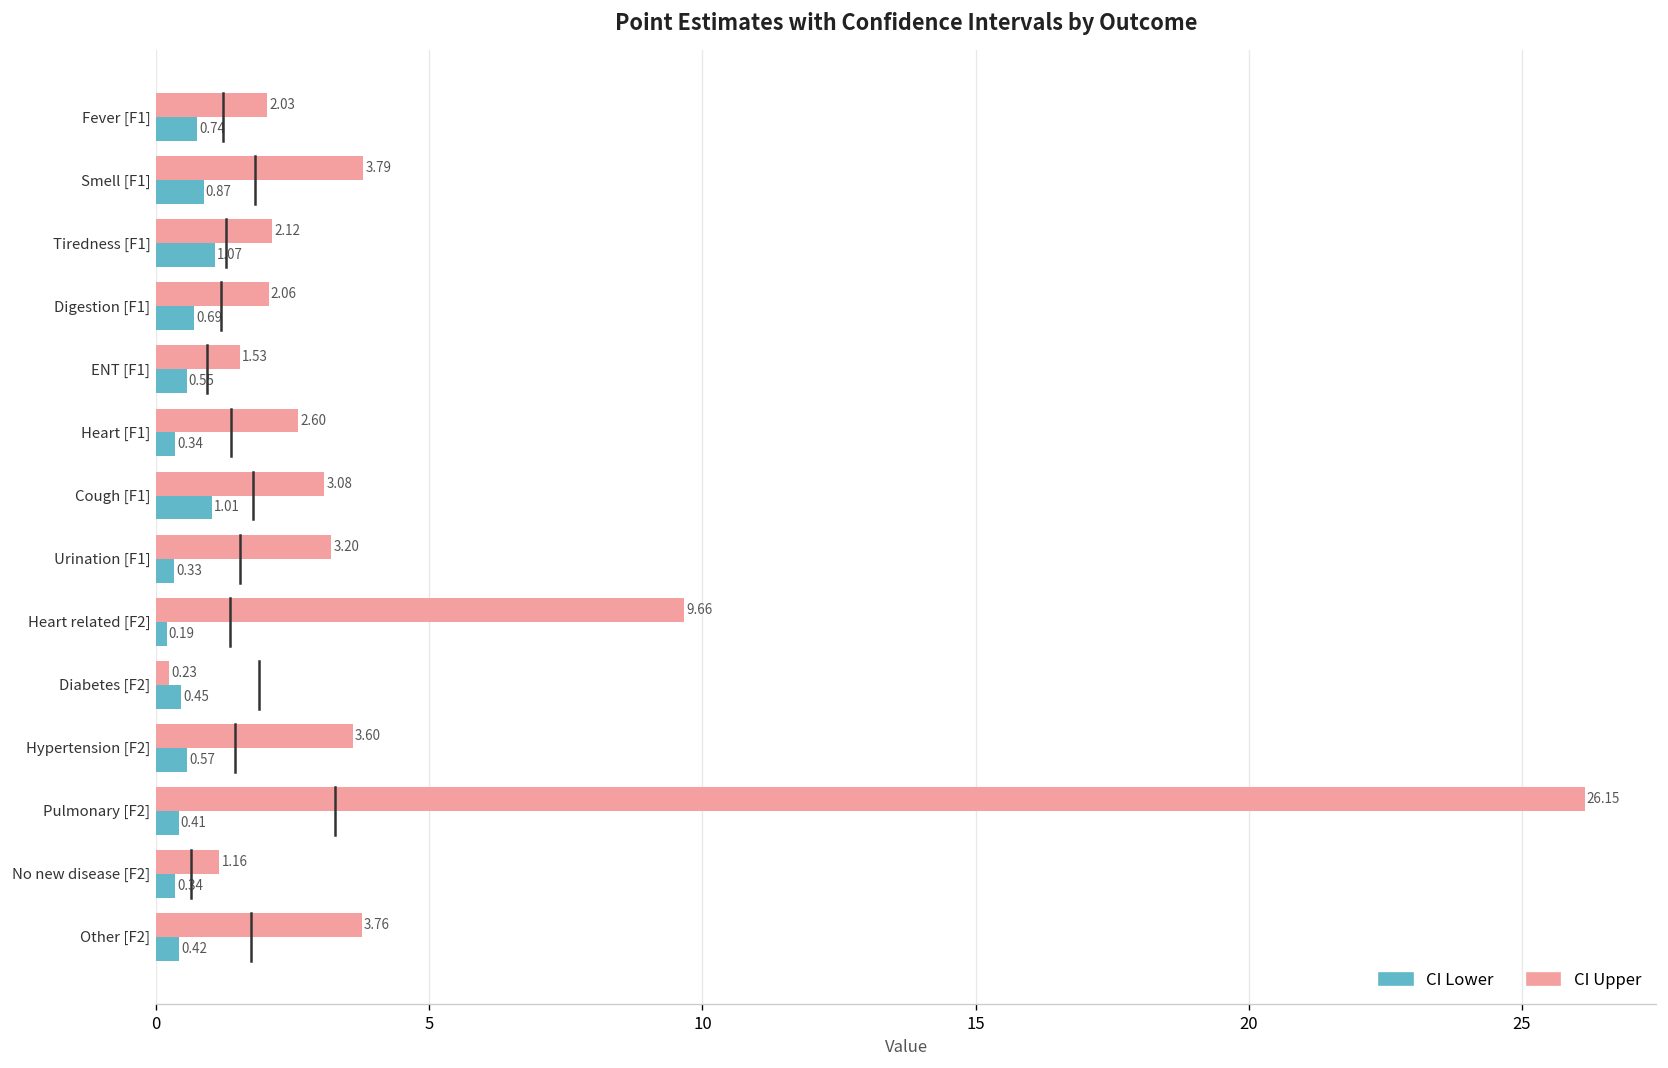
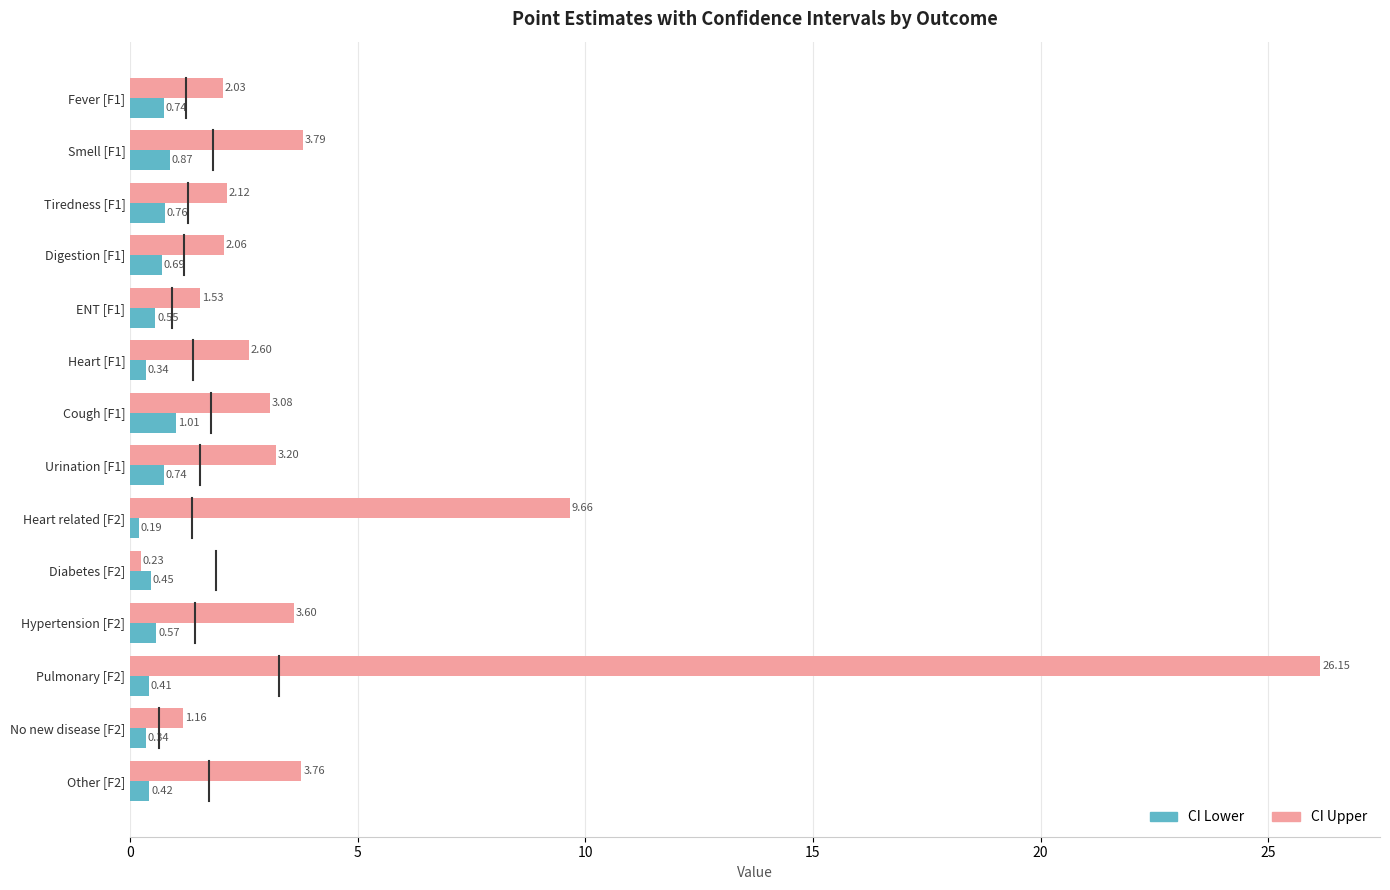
  {
    "CI Lower": {
      "Fever [F1]": 0.74,
      "Smell [F1]": 0.87,
-     "Tiredness [F1]": 1.07,
+     "Tiredness [F1]": 0.76,
      "Digestion [F1]": 0.69,
      "ENT [F1]": 0.55,
      "Heart [F1]": 0.34,
      "Cough [F1]": 1.01,
-     "Urination [F1]": 0.33,
+     "Urination [F1]": 0.74,
      "Heart related [F2]": 0.19,
      "Diabetes [F2]": 0.45,
      "Hypertension [F2]": 0.57,
      "Pulmonary [F2]": 0.41,
      "No new disease [F2]": 0.34,
      "Other [F2]": 0.42
    },
    "CI Upper": {
      "Fever [F1]": 2.03,
      "Smell [F1]": 3.79,
      "Tiredness [F1]": 2.12,
      "Digestion [F1]": 2.06,
      "ENT [F1]": 1.53,
      "Heart [F1]": 2.60,
      "Cough [F1]": 3.08,
      "Urination [F1]": 3.20,
      "Heart related [F2]": 9.66,
      "Diabetes [F2]": 0.23,
      "Hypertension [F2]": 3.60,
      "Pulmonary [F2]": 26.15,
      "No new disease [F2]": 1.16,
      "Other [F2]": 3.76
    }
  }
